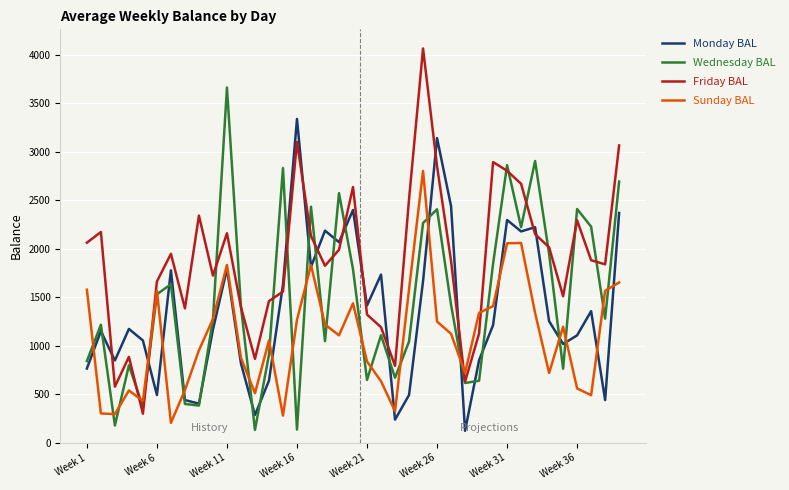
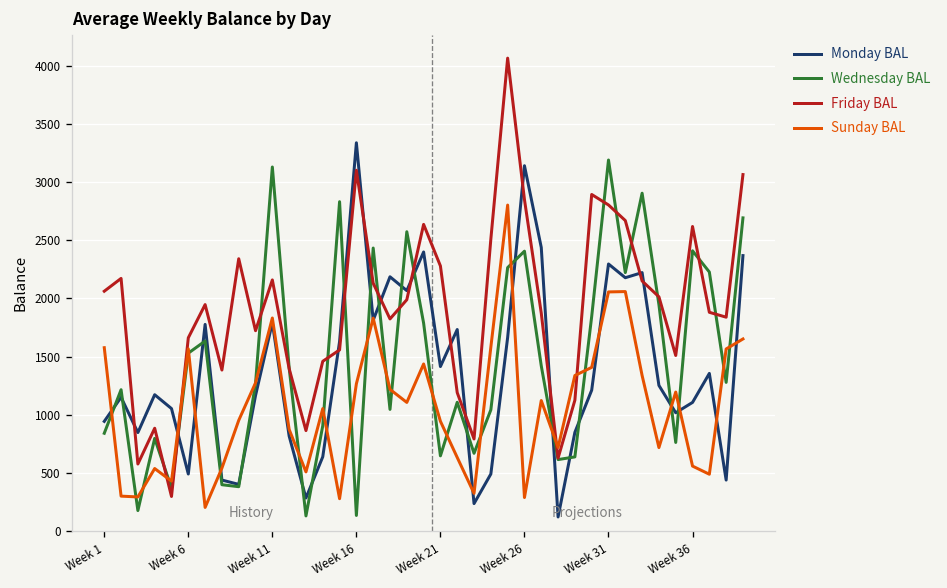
  {
    "Monday BAL": {
-     "Week 1": 800,
+     "Week 1": 900,
      "Week 6": 500,
      "Week 11": 1800,
      "Week 16": 3300,
      "Week 21": 1400,
      "Week 26": 3100,
      "Week 31": 2300,
      "Week 36": 1100
    },
    "Wednesday BAL": {
      "Week 1": 800,
      "Week 6": 1500,
-     "Week 11": 3700,
+     "Week 11": 3100,
      "Week 16": 100,
      "Week 21": 600,
      "Week 26": 2400,
-     "Week 31": 2900,
+     "Week 31": 3200,
      "Week 36": 2400
    },
    "Friday BAL": {
      "Week 1": 2100,
      "Week 6": 1700,
      "Week 11": 2200,
      "Week 16": 3100,
-     "Week 21": 1300,
+     "Week 21": 2300,
      "Week 26": 2800,
      "Week 31": 2800,
-     "Week 36": 2300
+     "Week 36": 2600
    },
    "Sunday BAL": {
      "Week 1": 1600,
      "Week 6": 1600,
      "Week 11": 1800,
      "Week 16": 1300,
-     "Week 21": 800,
-     "Week 26": 1200,
+     "Week 21": 900,
+     "Week 26": 300,
      "Week 31": 2100,
      "Week 36": 600
    }
  }
